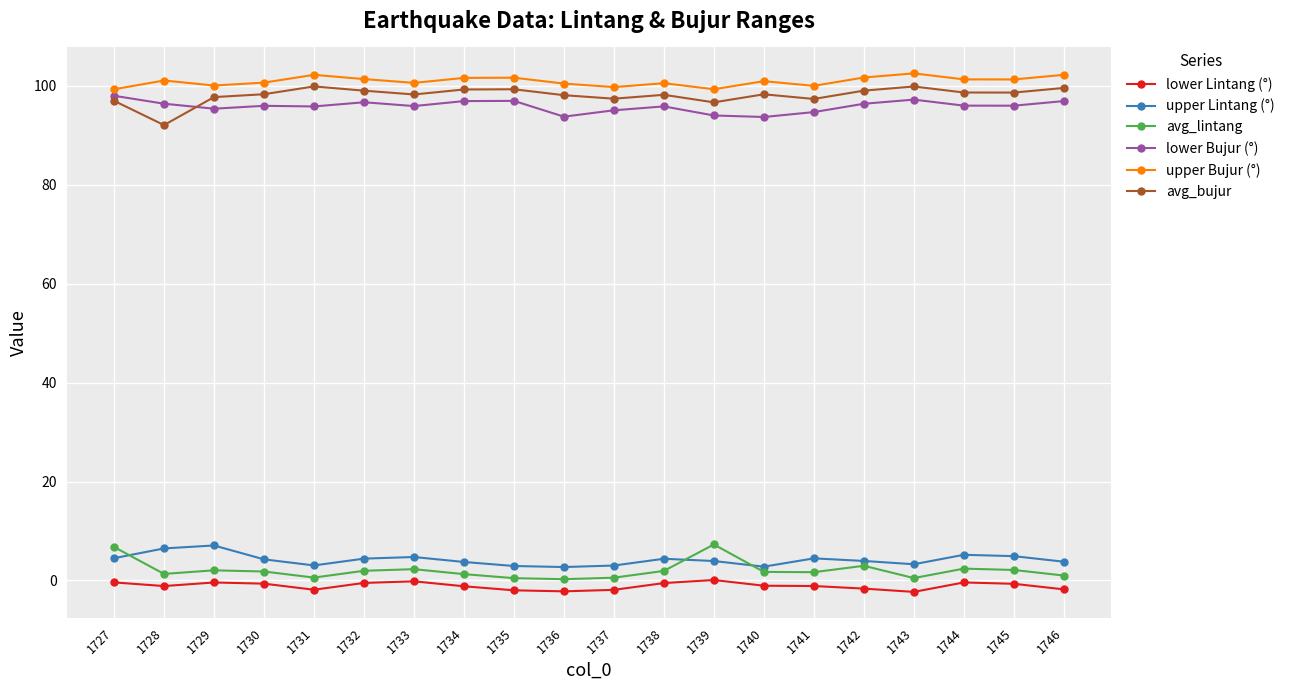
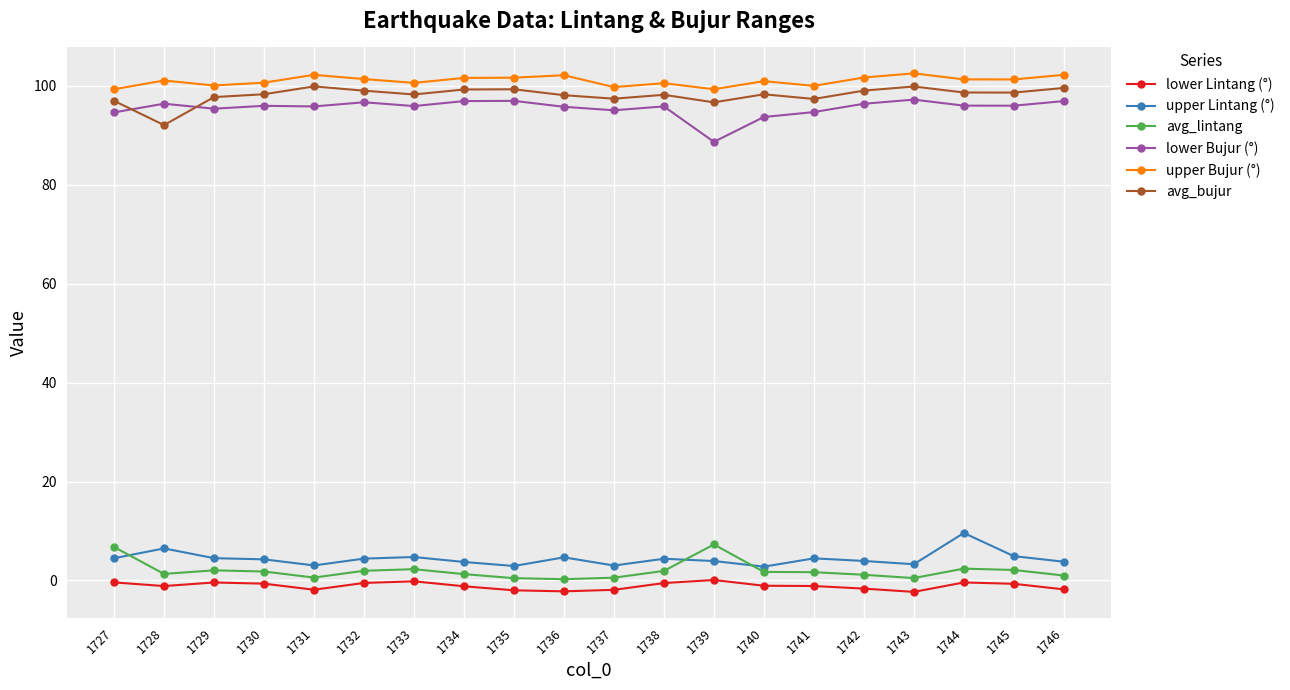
  {
    "lower Lintang (°)": {
      "1727": 0,
      "1728": -1,
      "1729": 0,
      "1730": -1,
      "1731": -2,
      "1732": -1,
      "1733": 0,
      "1734": -1,
      "1735": -2,
      "1736": -2,
      "1737": -2,
      "1738": -1,
      "1739": 0,
      "1740": -1,
      "1741": -1,
      "1742": -2,
      "1743": -2,
      "1744": 0,
      "1745": -1,
      "1746": -2
    },
    "upper Lintang (°)": {
      "1727": 4,
      "1728": 6,
-     "1729": 7,
+     "1729": 5,
      "1730": 4,
      "1731": 3,
      "1732": 4,
      "1733": 5,
      "1734": 4,
      "1735": 3,
-     "1736": 3,
+     "1736": 5,
      "1737": 3,
      "1738": 4,
      "1739": 4,
      "1740": 3,
      "1741": 4,
      "1742": 4,
      "1743": 3,
-     "1744": 5,
+     "1744": 10,
      "1745": 5,
      "1746": 4
    },
    "avg_lintang": {
      "1727": 7,
      "1728": 1,
      "1729": 2,
      "1730": 2,
      "1731": 1,
      "1732": 2,
      "1733": 2,
      "1734": 1,
      "1735": 0,
      "1736": 0,
      "1737": 1,
      "1738": 2,
      "1739": 7,
      "1740": 2,
      "1741": 2,
-     "1742": 3,
+     "1742": 1,
      "1743": 0,
      "1744": 2,
      "1745": 2,
      "1746": 1
    },
    "lower Bujur (°)": {
-     "1727": 98,
+     "1727": 95,
      "1728": 96,
      "1729": 95,
      "1730": 96,
      "1731": 96,
      "1732": 97,
      "1733": 96,
      "1734": 97,
      "1735": 97,
-     "1736": 94,
+     "1736": 96,
      "1737": 95,
      "1738": 96,
-     "1739": 94,
+     "1739": 89,
      "1740": 94,
      "1741": 95,
      "1742": 96,
      "1743": 97,
      "1744": 96,
      "1745": 96,
      "1746": 97
    },
    "upper Bujur (°)": {
      "1727": 99,
      "1728": 101,
      "1729": 100,
      "1730": 101,
      "1731": 102,
      "1732": 101,
      "1733": 101,
      "1734": 102,
      "1735": 102,
-     "1736": 100,
+     "1736": 102,
      "1737": 100,
      "1738": 101,
      "1739": 99,
      "1740": 101,
      "1741": 100,
      "1742": 102,
      "1743": 103,
      "1744": 101,
      "1745": 101,
      "1746": 102
    },
    "avg_bujur": {
      "1727": 97,
      "1728": 92,
      "1729": 98,
      "1730": 98,
      "1731": 100,
      "1732": 99,
      "1733": 98,
      "1734": 99,
      "1735": 99,
      "1736": 98,
      "1737": 97,
      "1738": 98,
      "1739": 97,
      "1740": 98,
      "1741": 97,
      "1742": 99,
      "1743": 100,
      "1744": 99,
      "1745": 99,
      "1746": 100
    }
  }
